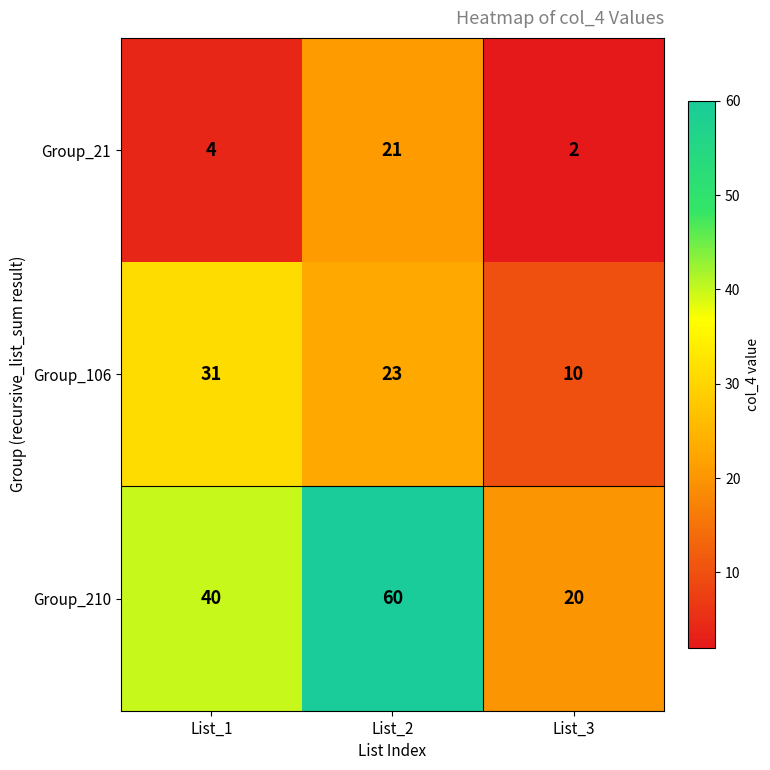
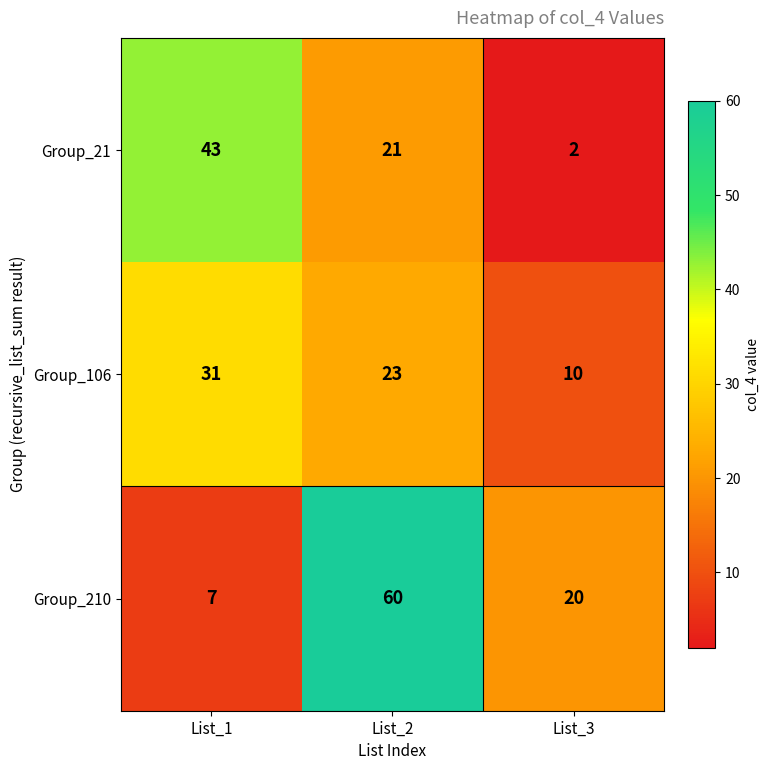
  {
    "Group_21": {
-     "List_1": 4,
+     "List_1": 43,
      "List_2": 21,
      "List_3": 2
    },
    "Group_106": {
      "List_1": 31,
      "List_2": 23,
      "List_3": 10
    },
    "Group_210": {
-     "List_1": 40,
+     "List_1": 7,
      "List_2": 60,
      "List_3": 20
    }
  }
